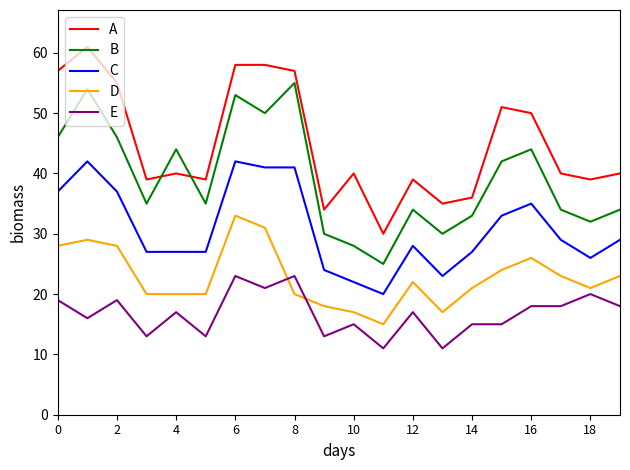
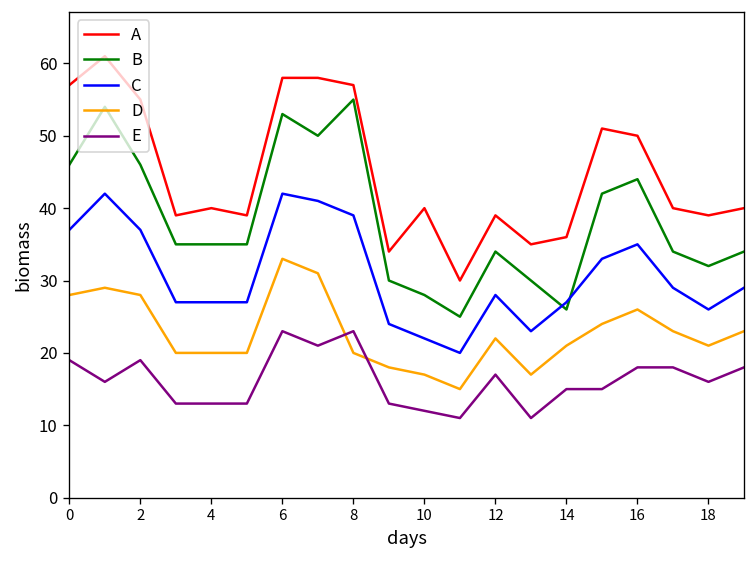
  {
    "A": {
      "0": 57,
      "4": 40,
      "6": 58,
      "8": 57,
      "10": 40,
      "12": 39,
      "14": 36,
      "16": 50,
      "18": 39
    },
    "B": {
      "0": 46,
      "2": 46,
-     "4": 44,
+     "4": 35,
      "6": 53,
      "8": 55,
      "10": 28,
      "12": 34,
-     "14": 33,
+     "14": 26,
      "16": 44,
      "18": 32
    },
    "C": {
      "0": 37,
      "2": 37,
      "4": 27,
      "6": 42,
-     "8": 41,
+     "8": 39,
      "10": 22,
      "12": 28,
      "14": 27,
      "16": 35,
      "18": 26
    },
    "D": {
      "0": 28,
      "2": 28,
      "4": 20,
      "6": 33,
      "8": 20,
      "10": 17,
      "12": 22,
      "14": 21,
      "16": 26,
      "18": 21
    },
    "E": {
      "0": 19,
      "2": 19,
-     "4": 17,
+     "4": 13,
      "6": 23,
      "8": 23,
-     "10": 15,
+     "10": 12,
      "12": 17,
      "14": 15,
      "16": 18,
-     "18": 20
+     "18": 16
    }
  }
